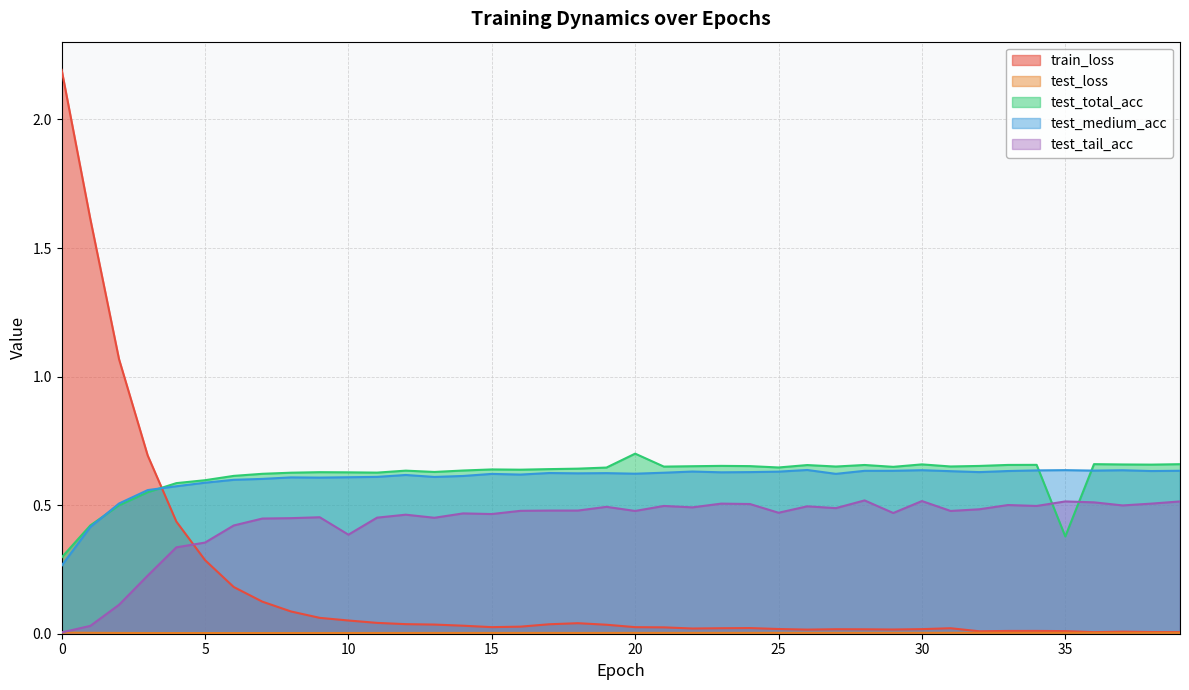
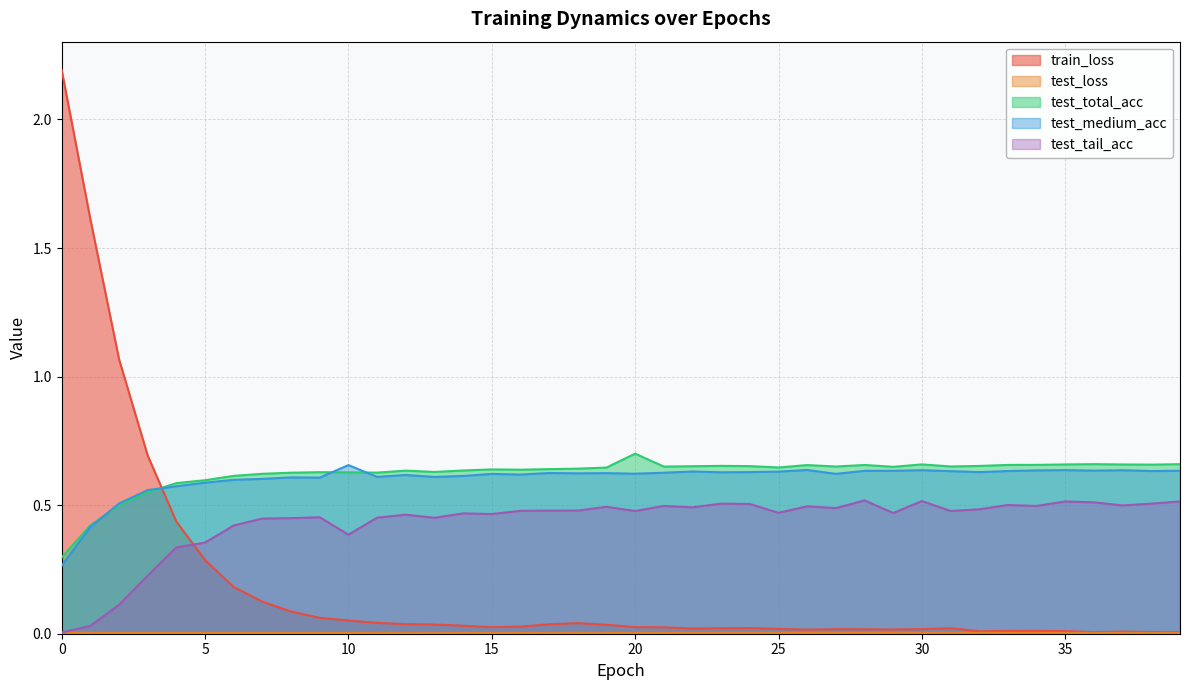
  {
    "test_total_acc": {
      "0": 0.30,
      "10": 0.63,
      "15": 0.64,
      "20": 0.70,
      "25": 0.65,
      "30": 0.66,
-     "35": 0.38
+     "35": 0.66
    },
    "test_medium_acc": {
      "0": 0.26,
-     "10": 0.61,
+     "10": 0.66,
      "15": 0.62,
      "20": 0.62,
      "25": 0.63,
      "30": 0.64,
      "35": 0.64
    },
    "test_tail_acc": {
      "5": 0.35,
      "10": 0.39,
      "15": 0.47,
      "20": 0.48,
      "25": 0.47,
      "30": 0.52,
      "35": 0.51
    }
  }
